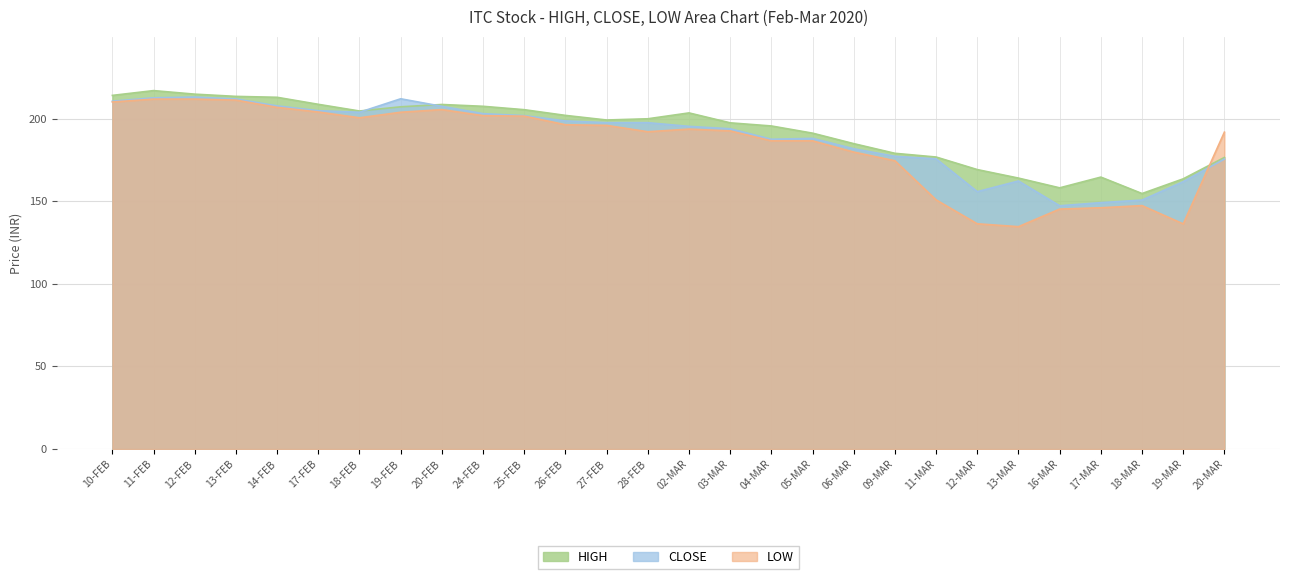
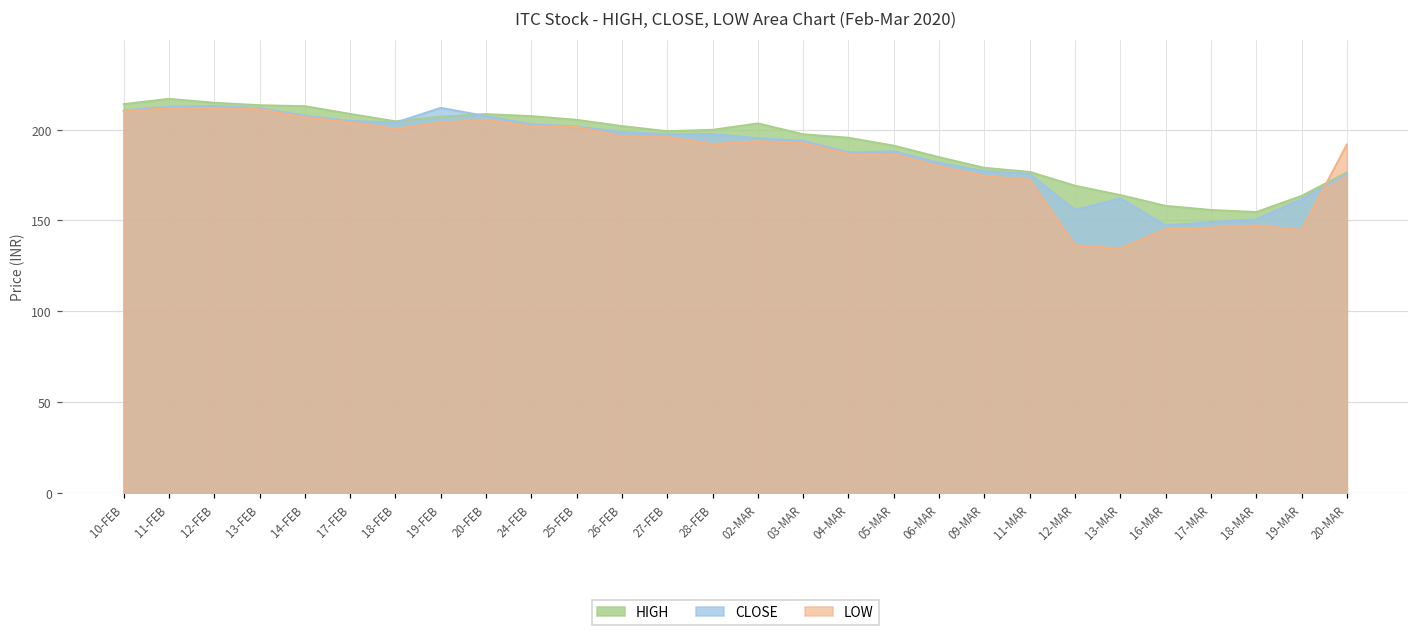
  {
    "HIGH": {
      "10-FEB": 214,
      "11-FEB": 217,
      "12-FEB": 215,
      "13-FEB": 213,
      "14-FEB": 213,
      "17-FEB": 209,
      "19-FEB": 207,
      "24-FEB": 207,
      "25-FEB": 205,
      "26-FEB": 202,
      "27-FEB": 199,
      "28-FEB": 200,
      "02-MAR": 203,
      "03-MAR": 197,
      "04-MAR": 196,
      "05-MAR": 191,
      "06-MAR": 185,
      "09-MAR": 179,
      "12-MAR": 169,
      "13-MAR": 164,
      "16-MAR": 158,
-     "17-MAR": 165,
+     "17-MAR": 156,
      "18-MAR": 155,
      "19-MAR": 164
    },
    "CLOSE": {
      "19-FEB": 212,
      "26-FEB": 199,
      "27-FEB": 198,
      "28-FEB": 198,
      "02-MAR": 195,
      "06-MAR": 182,
      "09-MAR": 177,
      "12-MAR": 156,
      "13-MAR": 162,
      "16-MAR": 147,
      "17-MAR": 149,
      "18-MAR": 151,
      "19-MAR": 162
    },
    "LOW": {
      "18-FEB": 201,
      "19-FEB": 204,
      "20-FEB": 205,
      "26-FEB": 196,
      "27-FEB": 196,
      "28-FEB": 192,
      "02-MAR": 194,
      "06-MAR": 180,
      "09-MAR": 175,
-     "11-MAR": 151,
+     "11-MAR": 172,
      "12-MAR": 136,
      "13-MAR": 135,
      "16-MAR": 145,
      "17-MAR": 146,
      "18-MAR": 147,
-     "19-MAR": 136,
+     "19-MAR": 145,
      "20-MAR": 192
    }
  }
